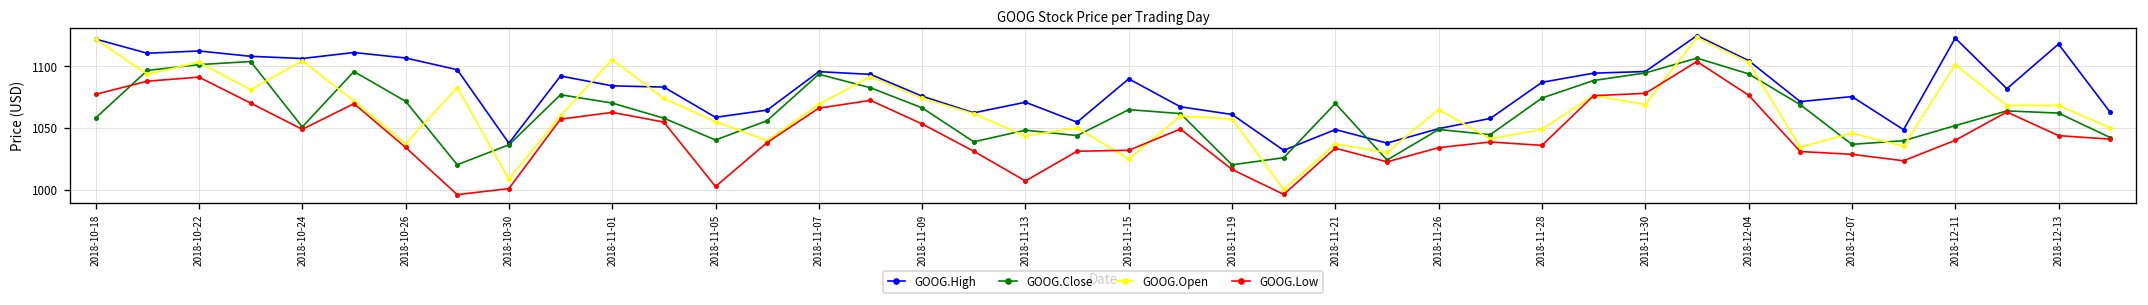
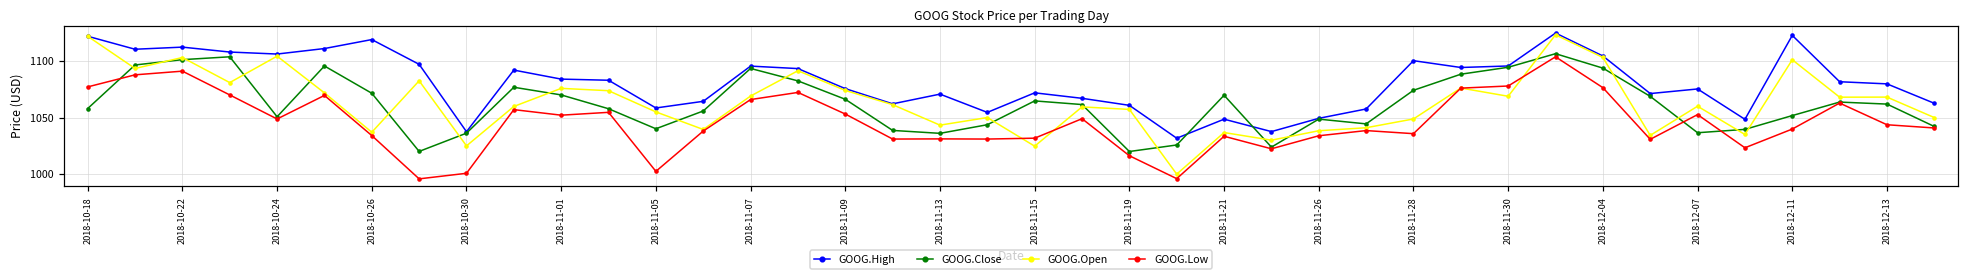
  {
    "GOOG.High": {
      "2018-10-22": 1112,
-     "2018-10-26": 1107,
+     "2018-10-26": 1119,
      "2018-11-01": 1084,
      "2018-11-05": 1058,
      "2018-11-13": 1071,
-     "2018-11-15": 1090,
+     "2018-11-15": 1072,
      "2018-11-19": 1061,
      "2018-11-21": 1049,
-     "2018-11-28": 1087,
+     "2018-11-28": 1100,
      "2018-12-07": 1075,
      "2018-12-11": 1123,
-     "2018-12-13": 1118
+     "2018-12-13": 1080
    },
    "GOOG.Close": {
      "2018-10-18": 1058,
      "2018-10-26": 1071,
      "2018-11-01": 1070,
      "2018-11-05": 1040,
      "2018-11-09": 1066,
-     "2018-11-13": 1048,
+     "2018-11-13": 1036,
      "2018-11-15": 1065,
      "2018-11-19": 1020,
      "2018-11-21": 1070,
      "2018-11-28": 1074,
      "2018-12-04": 1094,
      "2018-12-07": 1037,
      "2018-12-11": 1052,
      "2018-12-13": 1062
    },
    "GOOG.Open": {
      "2018-10-26": 1037,
-     "2018-10-30": 1008,
-     "2018-11-01": 1105,
+     "2018-10-30": 1025,
+     "2018-11-01": 1076,
      "2018-11-05": 1055,
      "2018-11-07": 1069,
      "2018-11-13": 1043,
      "2018-11-15": 1025,
      "2018-11-19": 1057,
      "2018-11-21": 1037,
-     "2018-11-26": 1065,
+     "2018-11-26": 1038,
      "2018-11-28": 1049,
      "2018-11-30": 1069,
-     "2018-12-07": 1046,
+     "2018-12-07": 1060,
      "2018-12-11": 1101,
      "2018-12-13": 1068
    },
    "GOOG.Low": {
      "2018-10-18": 1077,
      "2018-10-22": 1091,
      "2018-10-26": 1034,
      "2018-10-30": 1001,
-     "2018-11-01": 1062,
+     "2018-11-01": 1052,
      "2018-11-05": 1002,
      "2018-11-07": 1066,
      "2018-11-09": 1053,
-     "2018-11-13": 1007,
+     "2018-11-13": 1031,
      "2018-11-15": 1032,
      "2018-11-19": 1016,
      "2018-11-21": 1033,
      "2018-11-26": 1034,
      "2018-11-28": 1036,
      "2018-11-30": 1078,
      "2018-12-04": 1076,
-     "2018-12-07": 1029,
+     "2018-12-07": 1053,
      "2018-12-11": 1040,
      "2018-12-13": 1044
    }
  }
